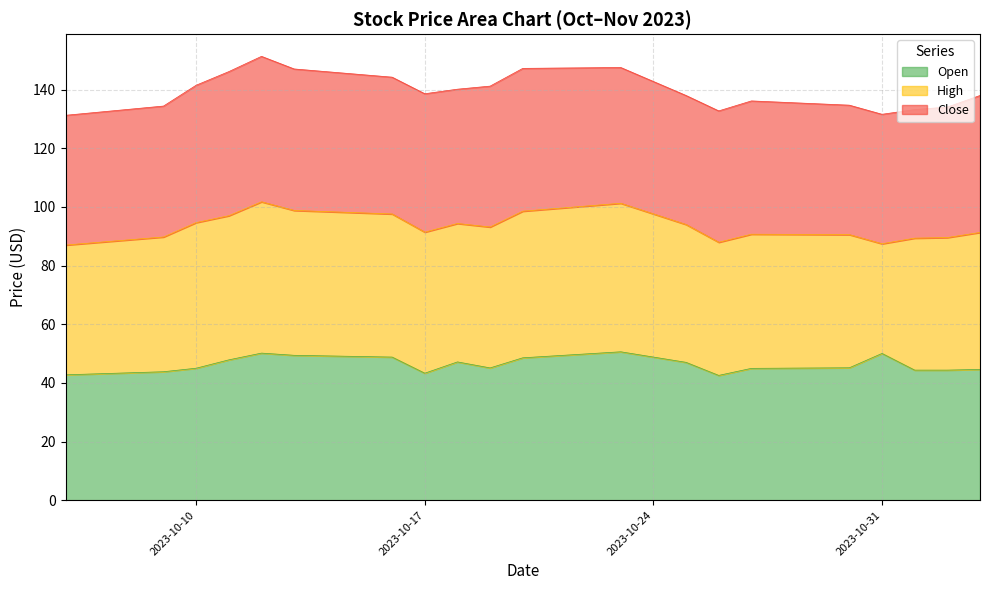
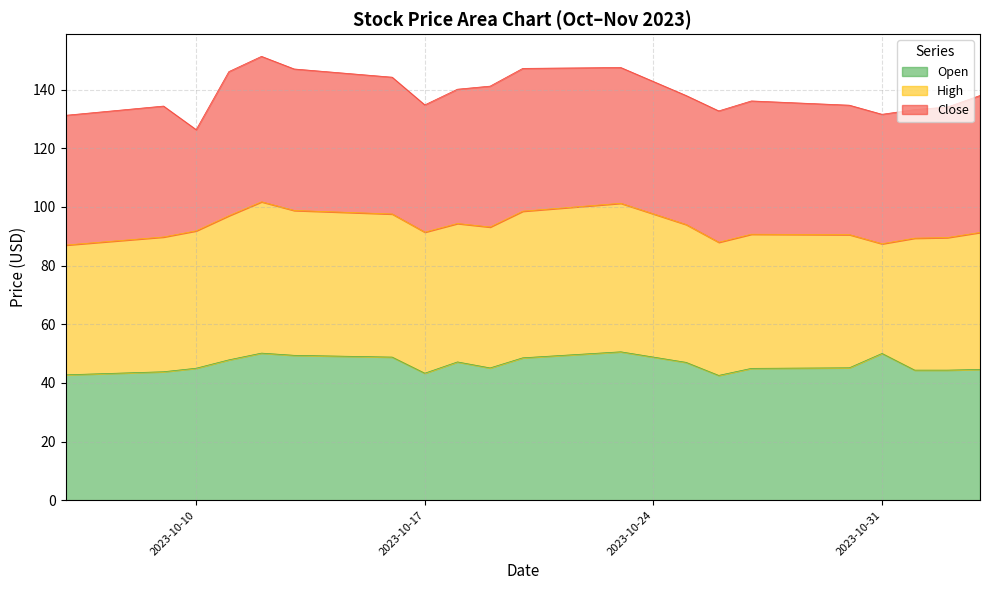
  {
    "Open": {
      "2023-10-10": 45,
      "2023-10-17": 43,
      "2023-10-31": 50
    },
    "High": {
-     "2023-10-10": 50,
+     "2023-10-10": 47,
      "2023-10-17": 48,
      "2023-10-31": 37
    },
    "Close": {
-     "2023-10-10": 47,
-     "2023-10-17": 47,
+     "2023-10-10": 35,
+     "2023-10-17": 43,
      "2023-10-31": 44
    }
  }
